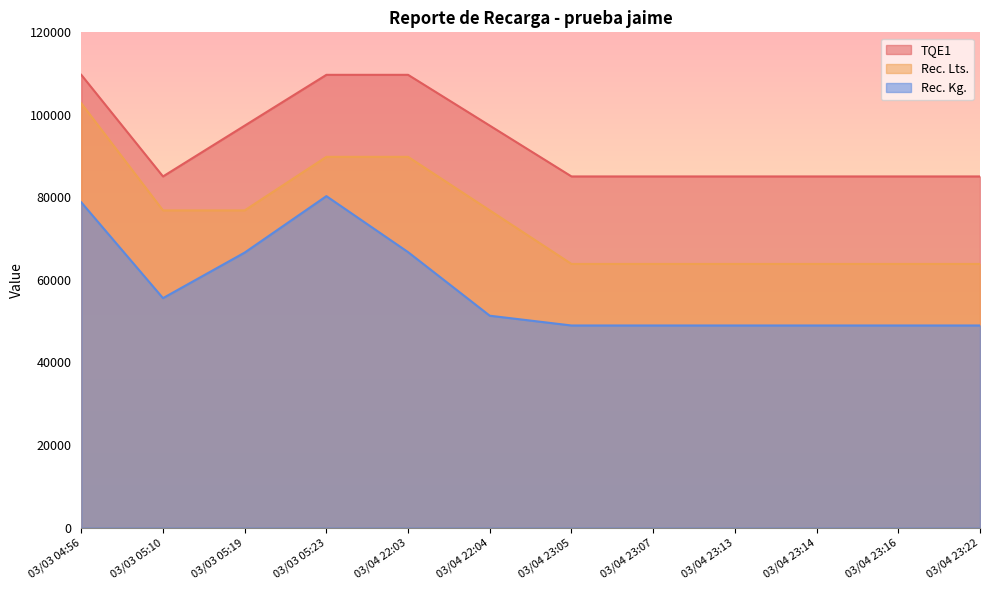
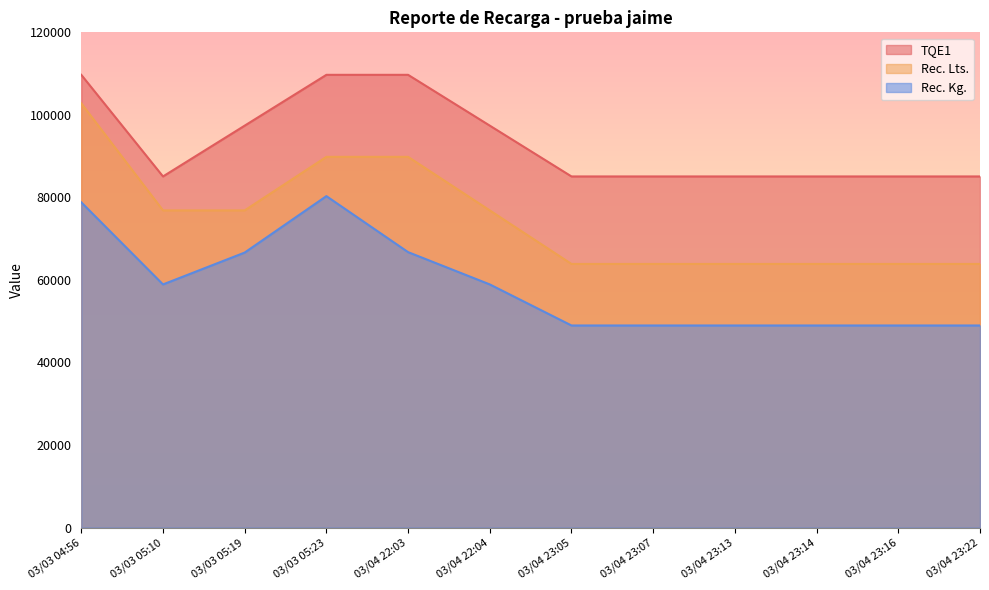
  {
    "Rec. Kg.": {
      "03/03 04:56": 79000,
-     "03/03 05:10": 56000,
+     "03/03 05:10": 59000,
      "03/03 05:19": 67000,
      "03/03 05:23": 80000,
      "03/04 22:03": 67000,
-     "03/04 22:04": 51000,
+     "03/04 22:04": 59000,
      "03/04 23:05": 49000,
      "03/04 23:07": 49000,
      "03/04 23:13": 49000,
      "03/04 23:14": 49000,
      "03/04 23:16": 49000,
      "03/04 23:22": 49000
    }
  }
